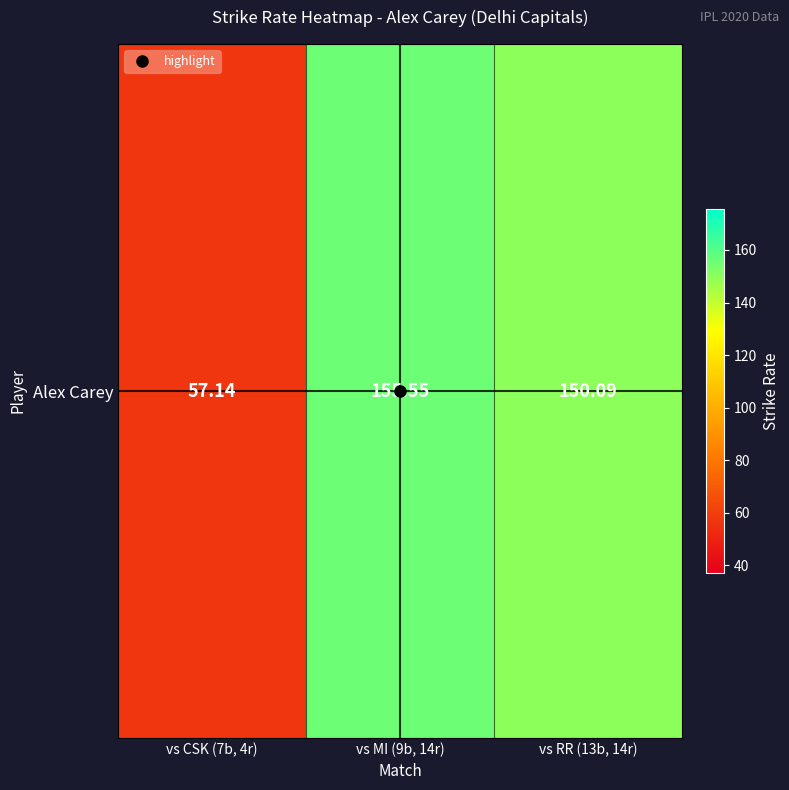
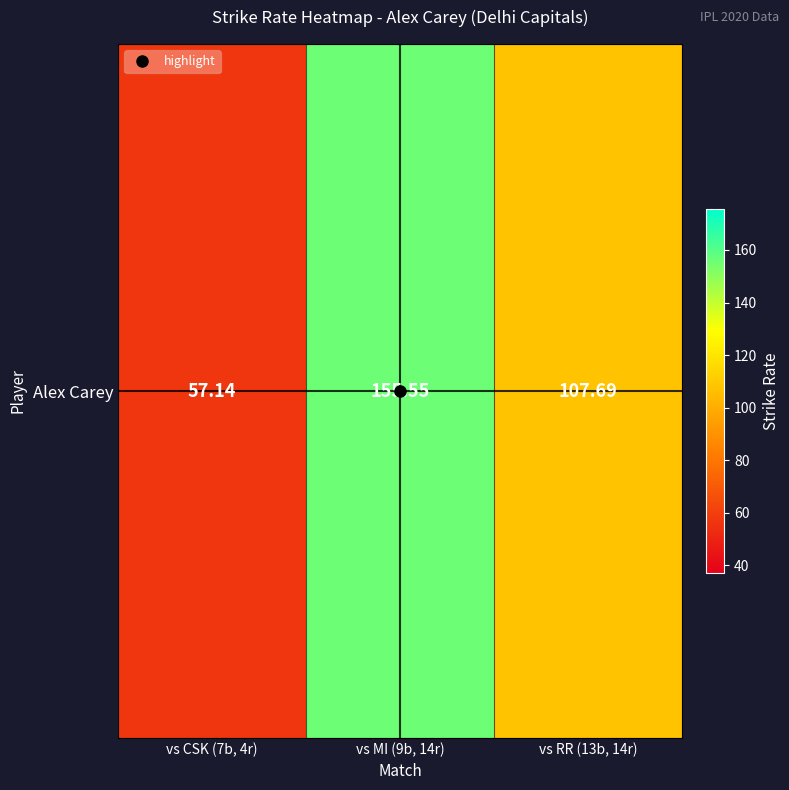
  {
    "Alex Carey": {
      "vs CSK (7b, 4r)": 57.14,
-     "vs RR (13b, 14r)": 150.09
+     "vs RR (13b, 14r)": 107.69
    }
  }
